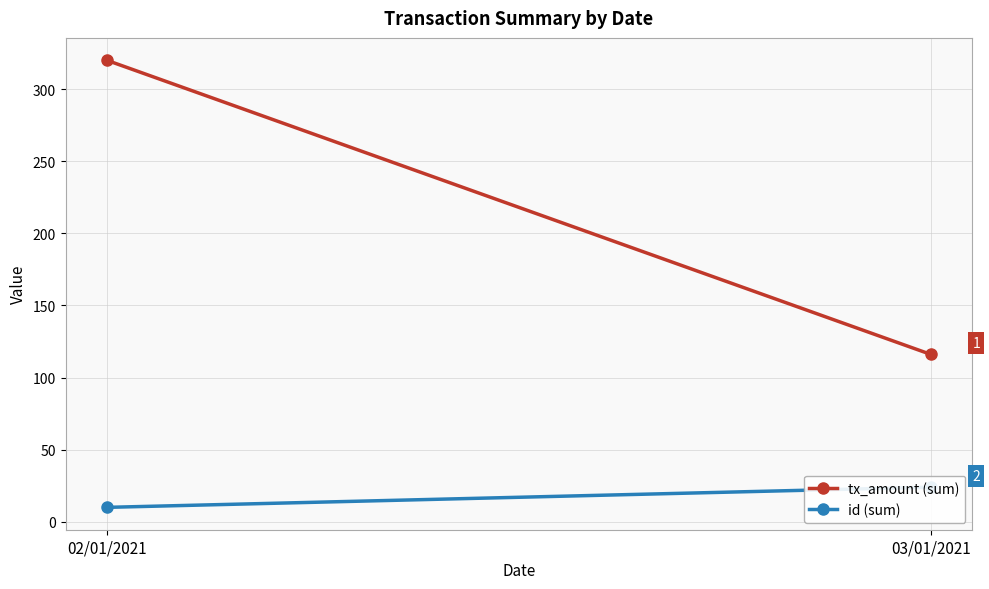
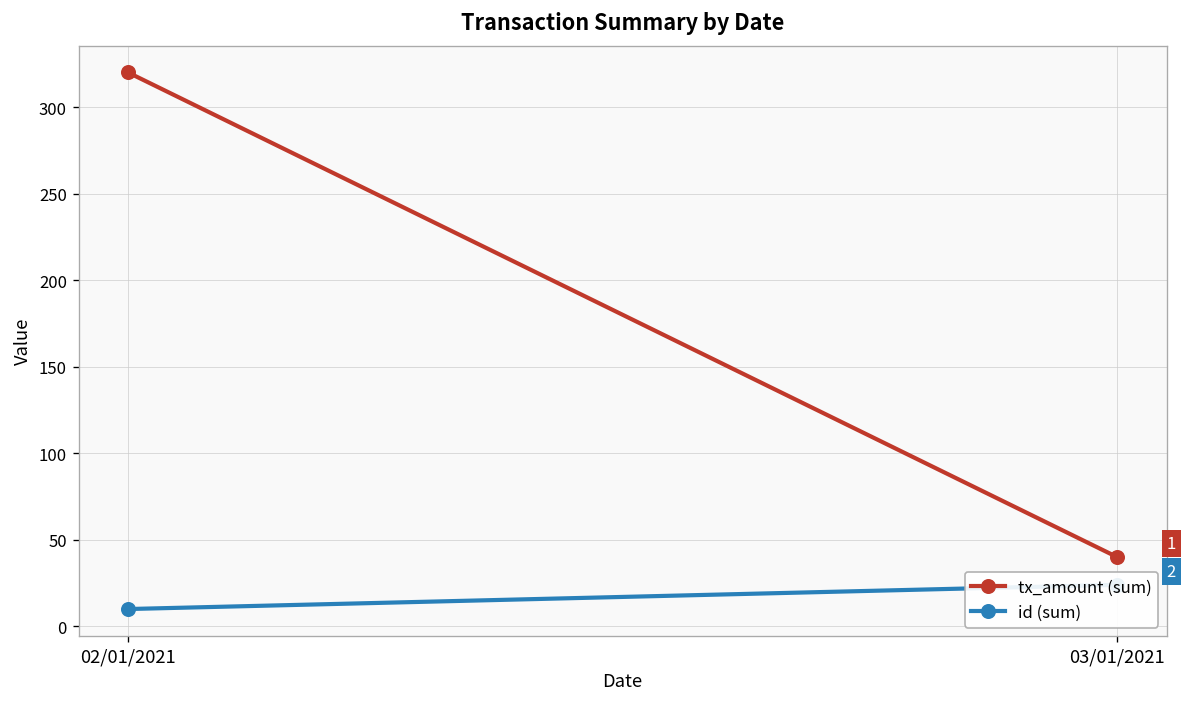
  {
    "tx_amount (sum)": {
      "02/01/2021": 320,
-     "03/01/2021": 116
+     "03/01/2021": 40
    },
    "id (sum)": {
      "02/01/2021": 10
    }
  }
